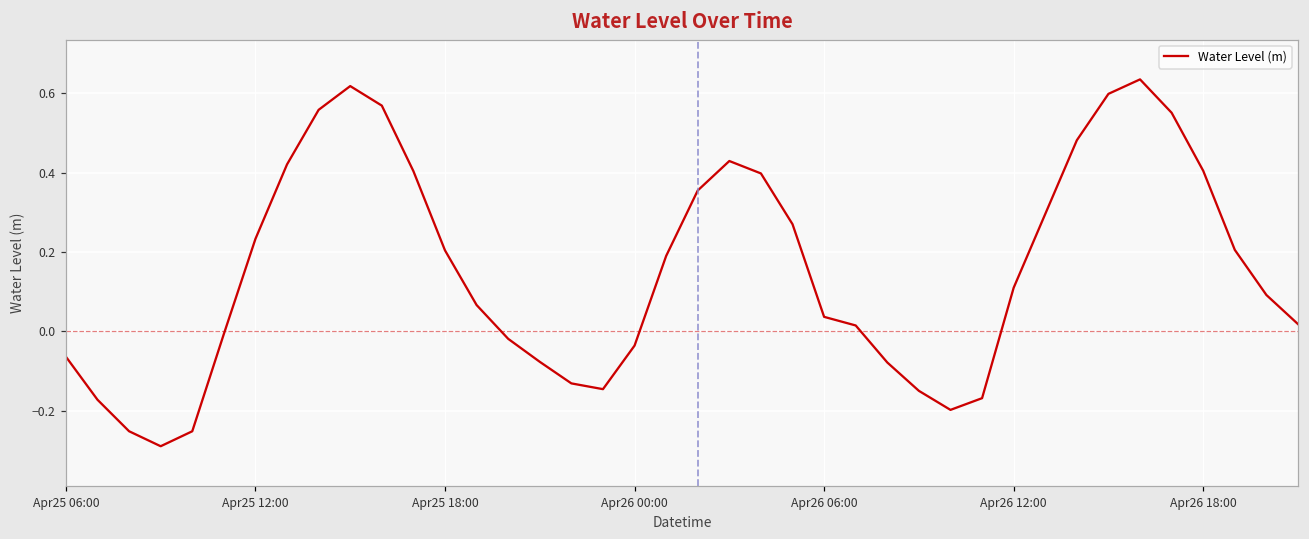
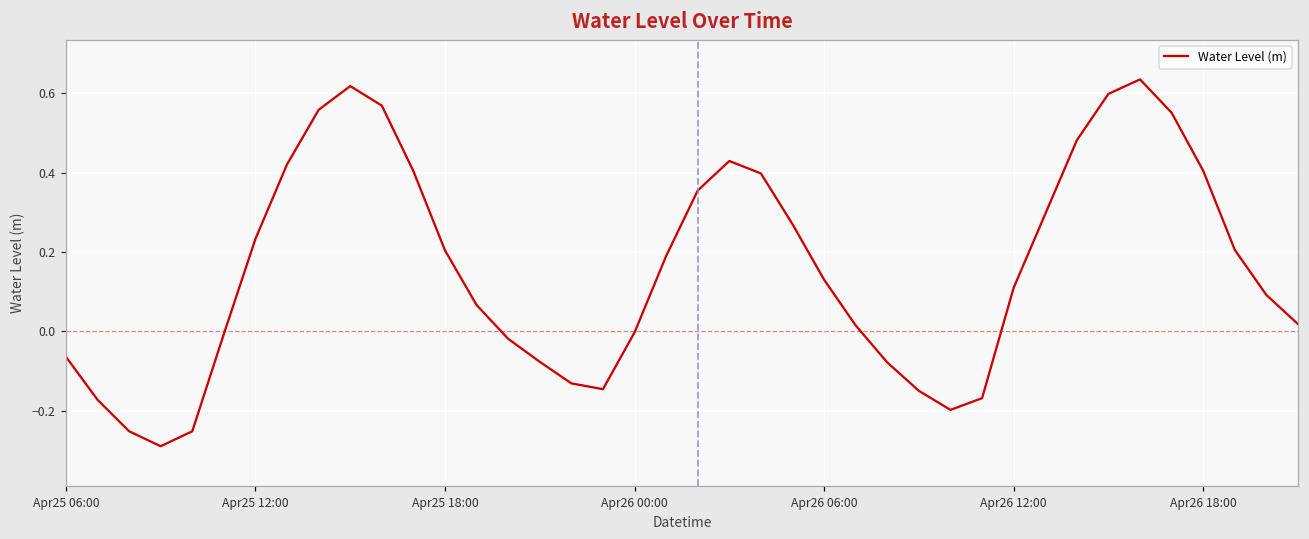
  {
    "Apr25 06:00": -0.06,
    "Apr25 12:00": 0.23,
    "Apr25 18:00": 0.20,
-   "Apr26 00:00": -0.04,
-   "Apr26 06:00": 0.04,
+   "Apr26 00:00": 0.00,
+   "Apr26 06:00": 0.13,
    "Apr26 12:00": 0.11,
    "Apr26 18:00": 0.40
  }
